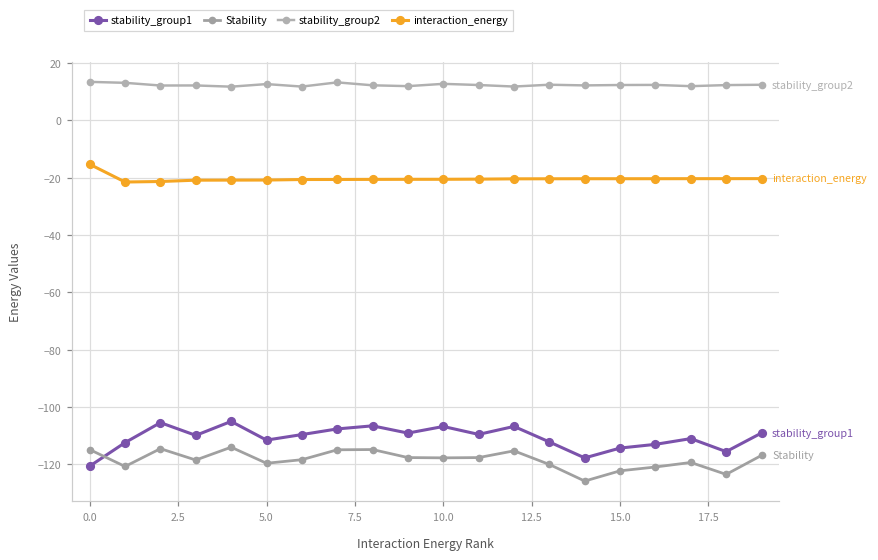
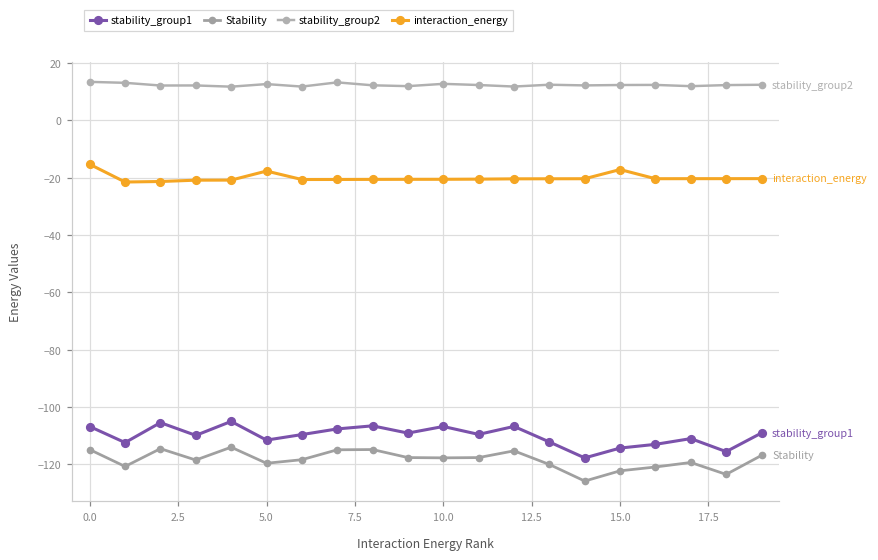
  {
    "stability_group1": {
-     "0.0": -121,
+     "0.0": -107,
      "5.0": -112,
      "10.0": -107,
      "15.0": -114
    },
    "interaction_energy": {
      "0.0": -15,
-     "5.0": -21,
+     "5.0": -18,
      "10.0": -21,
-     "15.0": -20
+     "15.0": -17
    }
  }
